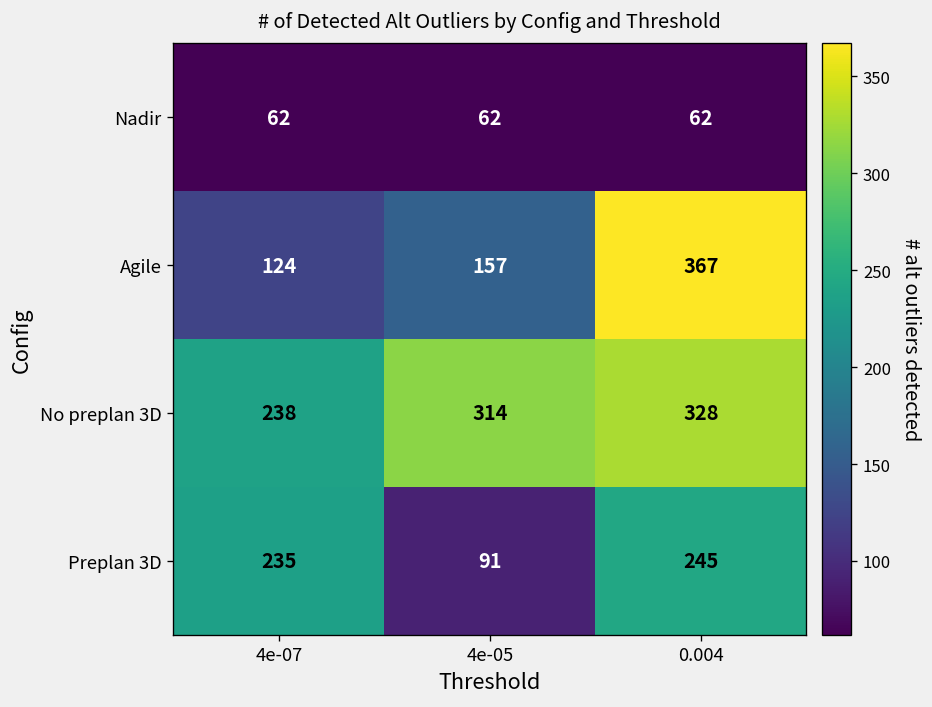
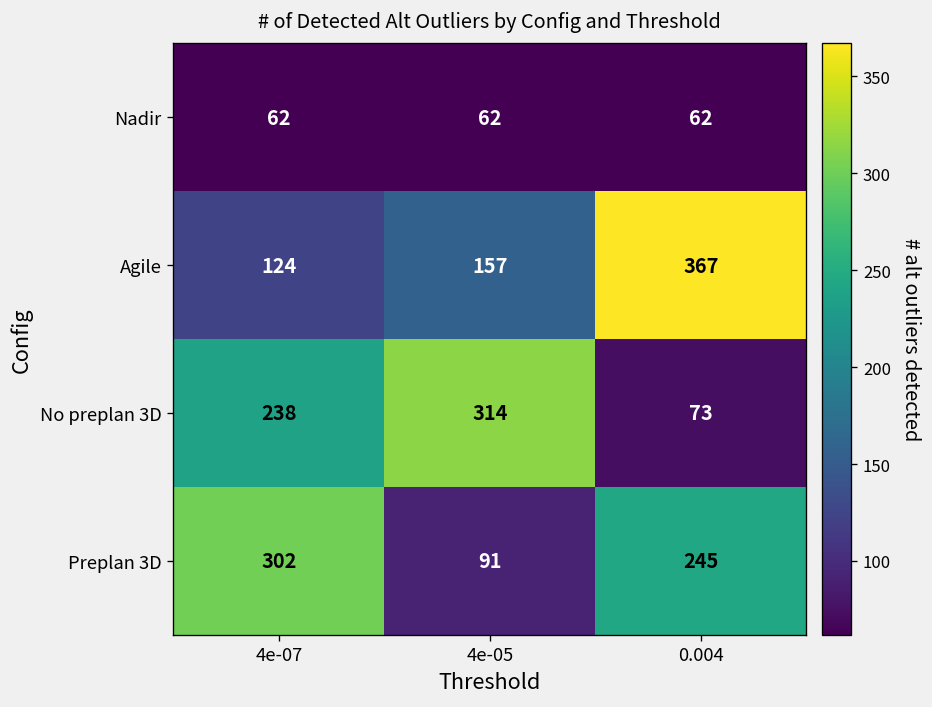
  {
    "Nadir": {
      "4e-07": 62,
      "4e-05": 62,
      "0.004": 62
    },
    "Agile": {
      "4e-07": 124,
      "4e-05": 157,
      "0.004": 367
    },
    "No preplan 3D": {
      "4e-07": 238,
      "4e-05": 314,
-     "0.004": 328
+     "0.004": 73
    },
    "Preplan 3D": {
-     "4e-07": 235,
+     "4e-07": 302,
      "4e-05": 91,
      "0.004": 245
    }
  }
